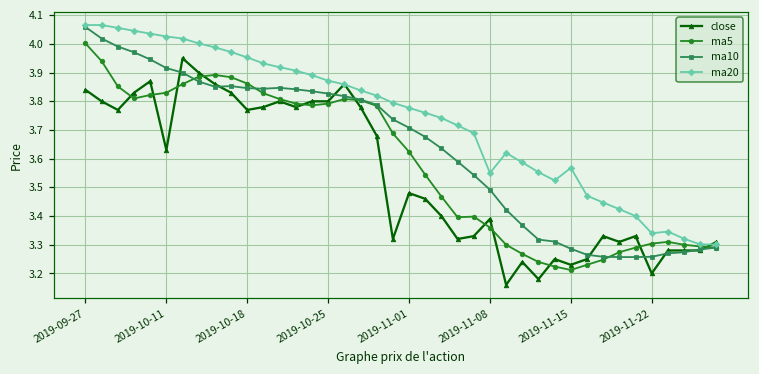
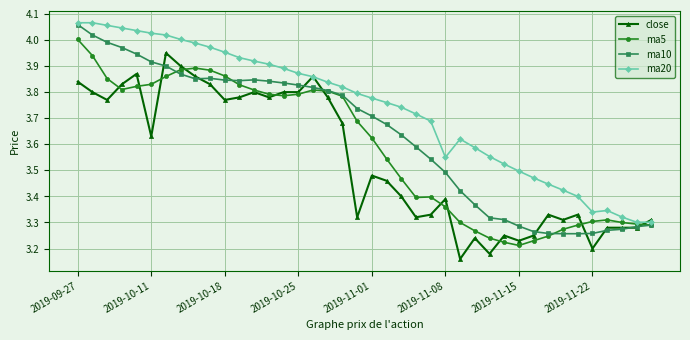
  {
    "close": {
      "2019-09-27": 3.84,
      "2019-10-11": 3.63,
      "2019-10-18": 3.77,
      "2019-11-01": 3.48,
      "2019-11-08": 3.39,
      "2019-11-15": 3.23,
      "2019-11-22": 3.20
    },
    "ma20": {
      "2019-10-11": 4.03,
      "2019-10-18": 3.95,
      "2019-10-25": 3.87,
      "2019-11-01": 3.78,
      "2019-11-08": 3.55,
-     "2019-11-15": 3.57,
+     "2019-11-15": 3.50,
      "2019-11-22": 3.34
    }
  }
